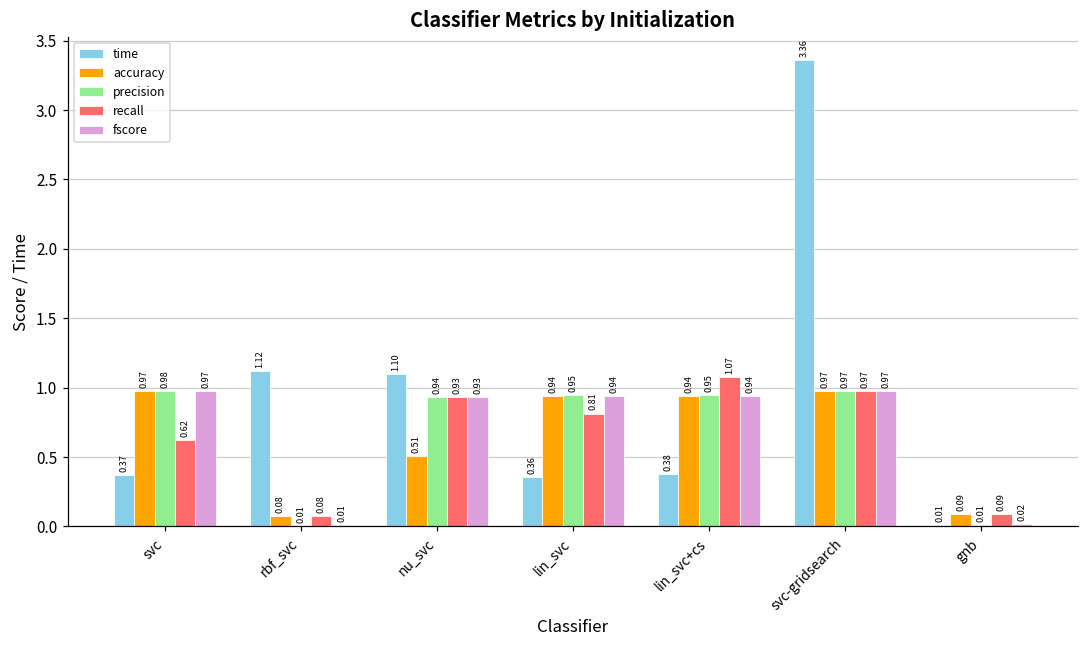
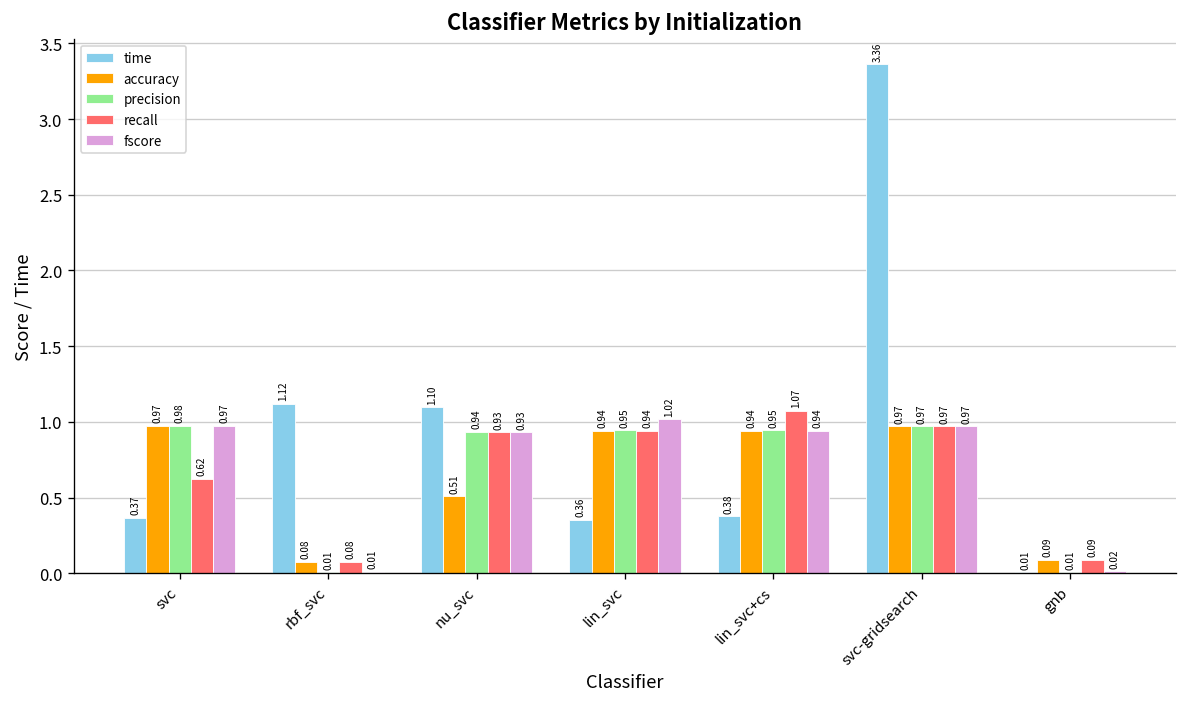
  {
    "time": {
      "svc": 0.37,
      "rbf_svc": 1.12,
      "nu_svc": 1.10,
      "lin_svc": 0.36,
      "lin_svc+cs": 0.38,
      "svc-gridsearch": 3.36,
      "gnb": 0.01
    },
    "accuracy": {
      "svc": 0.97,
      "rbf_svc": 0.08,
      "nu_svc": 0.51,
      "lin_svc": 0.94,
      "lin_svc+cs": 0.94,
      "svc-gridsearch": 0.97,
      "gnb": 0.09
    },
    "precision": {
      "svc": 0.98,
      "rbf_svc": 0.01,
      "nu_svc": 0.94,
      "lin_svc": 0.95,
      "lin_svc+cs": 0.95,
      "svc-gridsearch": 0.97,
      "gnb": 0.01
    },
    "recall": {
      "svc": 0.62,
      "rbf_svc": 0.08,
      "nu_svc": 0.93,
-     "lin_svc": 0.81,
+     "lin_svc": 0.94,
      "lin_svc+cs": 1.07,
      "svc-gridsearch": 0.97,
      "gnb": 0.09
    },
    "fscore": {
      "svc": 0.97,
      "rbf_svc": 0.01,
      "nu_svc": 0.93,
-     "lin_svc": 0.94,
+     "lin_svc": 1.02,
      "lin_svc+cs": 0.94,
      "svc-gridsearch": 0.97,
      "gnb": 0.02
    }
  }
